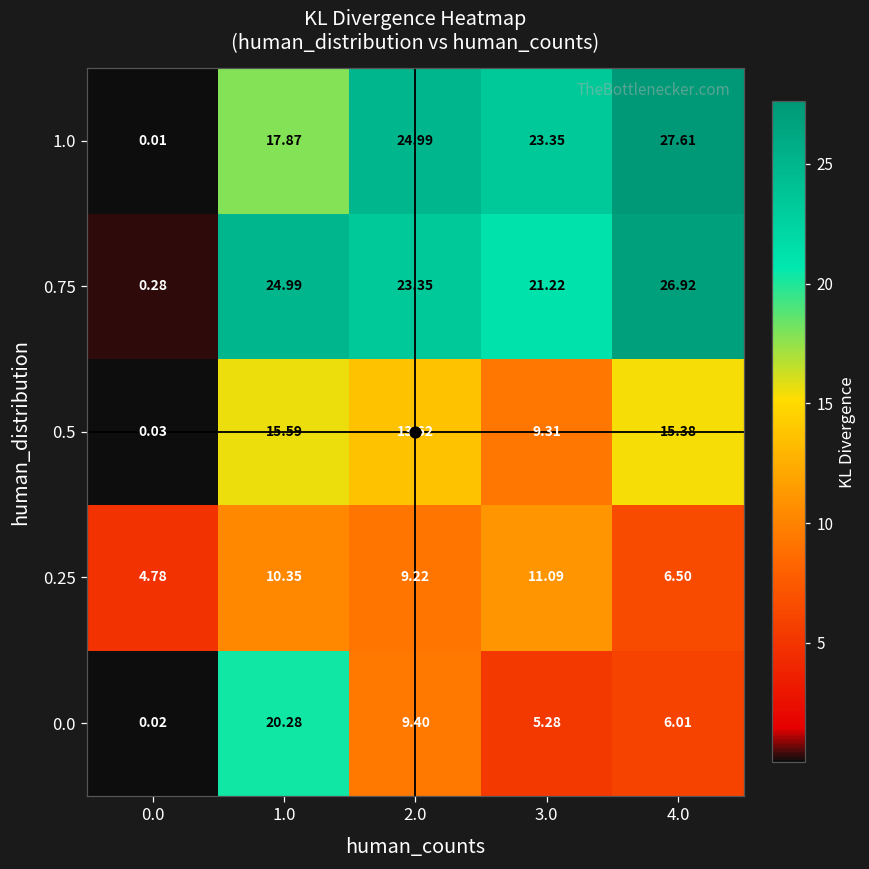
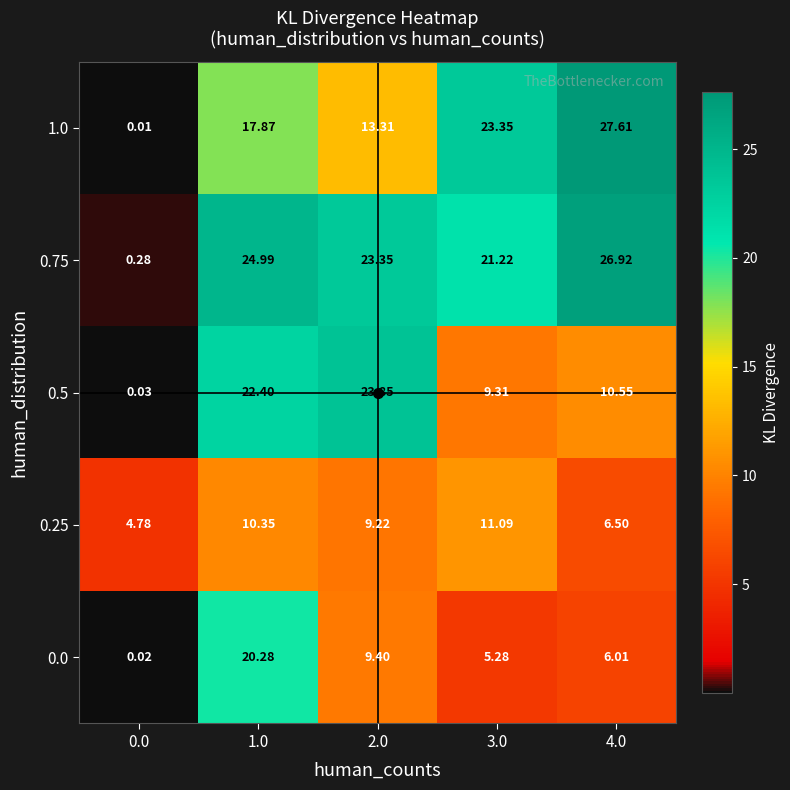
  {
    "1.0": {
      "0.0": 0.01,
      "1.0": 17.87,
-     "2.0": 24.99,
+     "2.0": 13.31,
      "3.0": 23.35
    },
    "0.75": {
      "0.0": 0.28,
      "1.0": 24.99,
      "2.0": 23.35,
      "3.0": 21.22,
      "4.0": 26.92
    },
    "0.5": {
      "0.0": 0.03,
-     "1.0": 15.59,
-     "2.0": 13.62,
+     "1.0": 22.40,
+     "2.0": 23.85,
      "3.0": 9.31,
-     "4.0": 15.38
+     "4.0": 10.55
    },
    "0.25": {
      "0.0": 4.78,
      "1.0": 10.35,
      "2.0": 9.22,
      "3.0": 11.09,
      "4.0": 6.50
    },
    "0.0": {
      "0.0": 0.02,
      "1.0": 20.28,
      "2.0": 9.40,
      "3.0": 5.28,
      "4.0": 6.01
    }
  }
